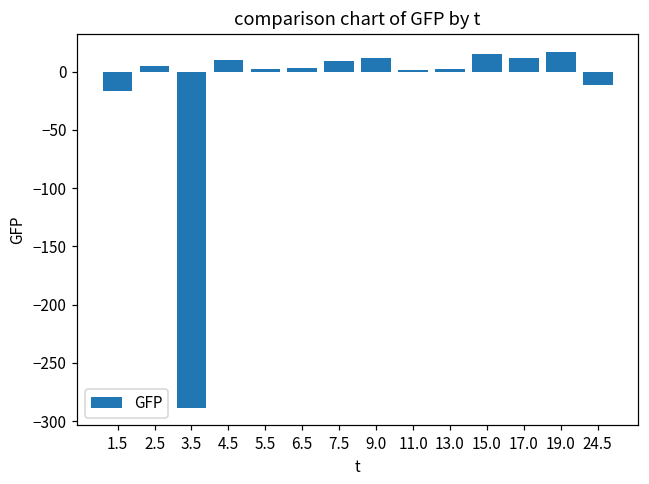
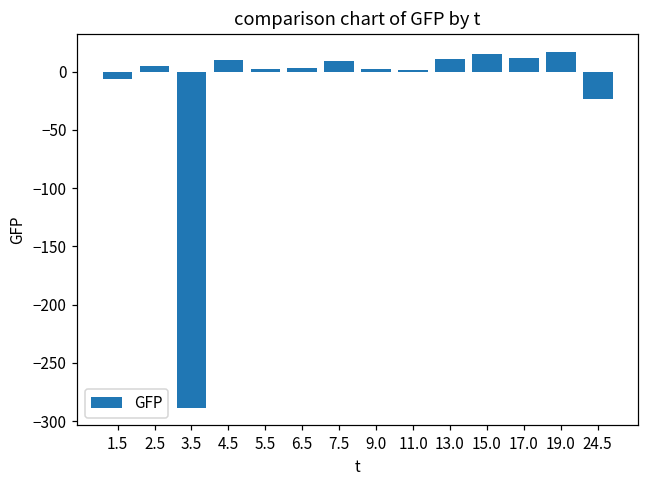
  {
-   "1.5": -17,
+   "1.5": -7,
    "2.5": 5,
    "3.5": -288,
    "4.5": 10,
    "6.5": 3,
    "7.5": 9,
-   "9.0": 11,
-   "13.0": 2,
+   "9.0": 2,
+   "13.0": 10,
    "15.0": 15,
    "17.0": 12,
    "19.0": 17,
-   "24.5": -11
+   "24.5": -24
  }
